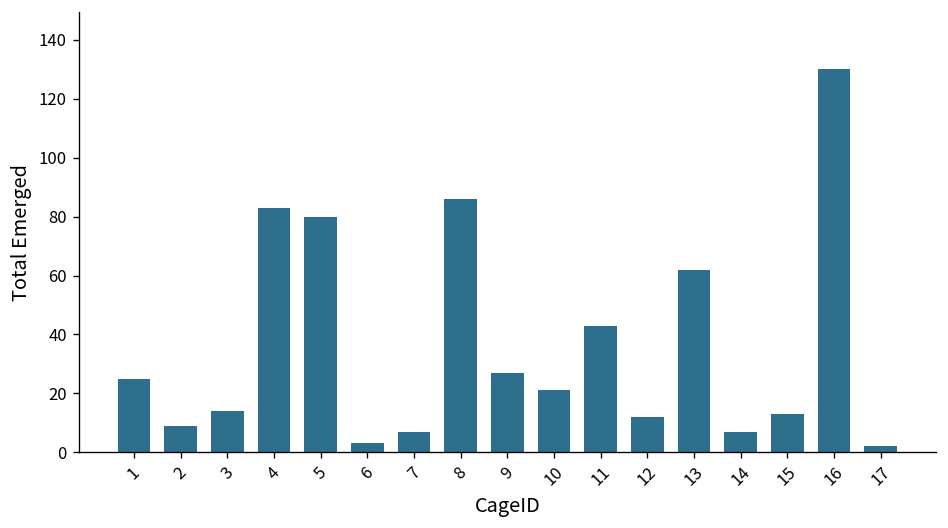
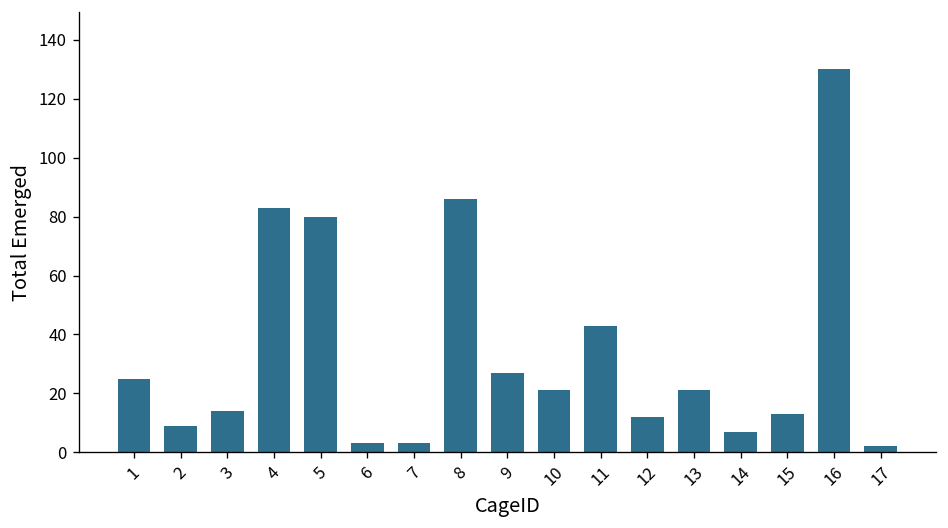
  {
    "1": 25,
    "2": 9,
    "3": 14,
    "4": 83,
    "5": 80,
    "6": 3,
-   "7": 7,
+   "7": 3,
    "8": 86,
    "9": 27,
    "10": 21,
    "11": 43,
    "12": 12,
-   "13": 62,
+   "13": 21,
    "14": 7,
    "15": 13,
    "16": 130,
    "17": 2
  }
